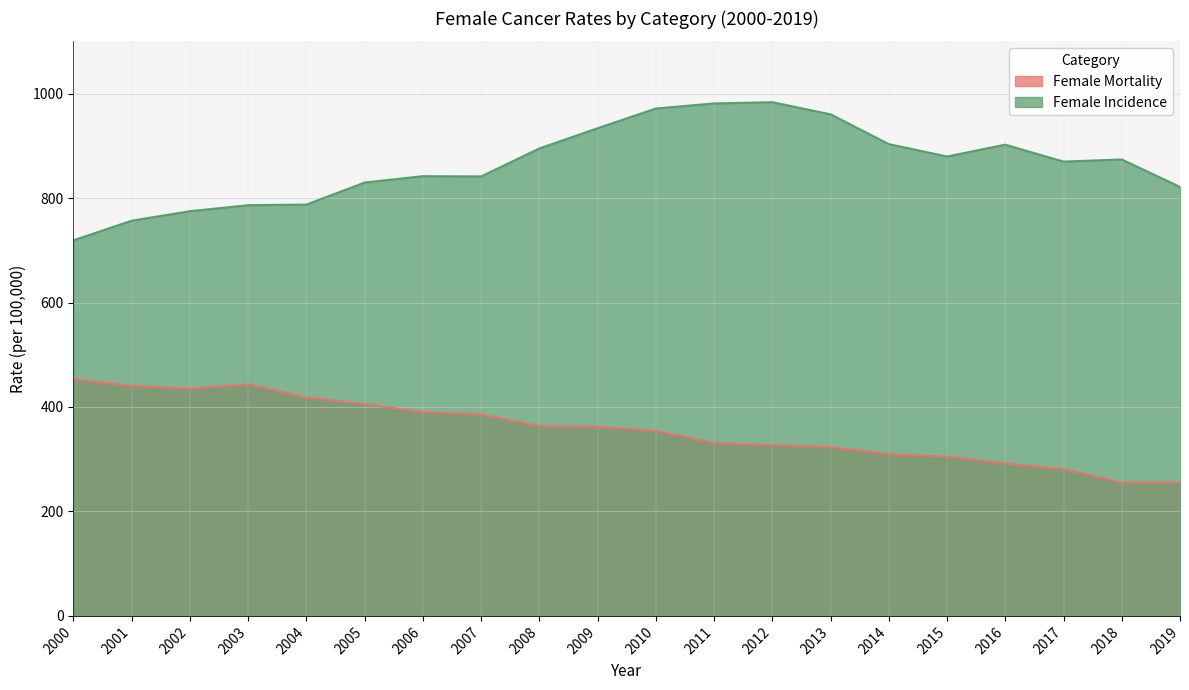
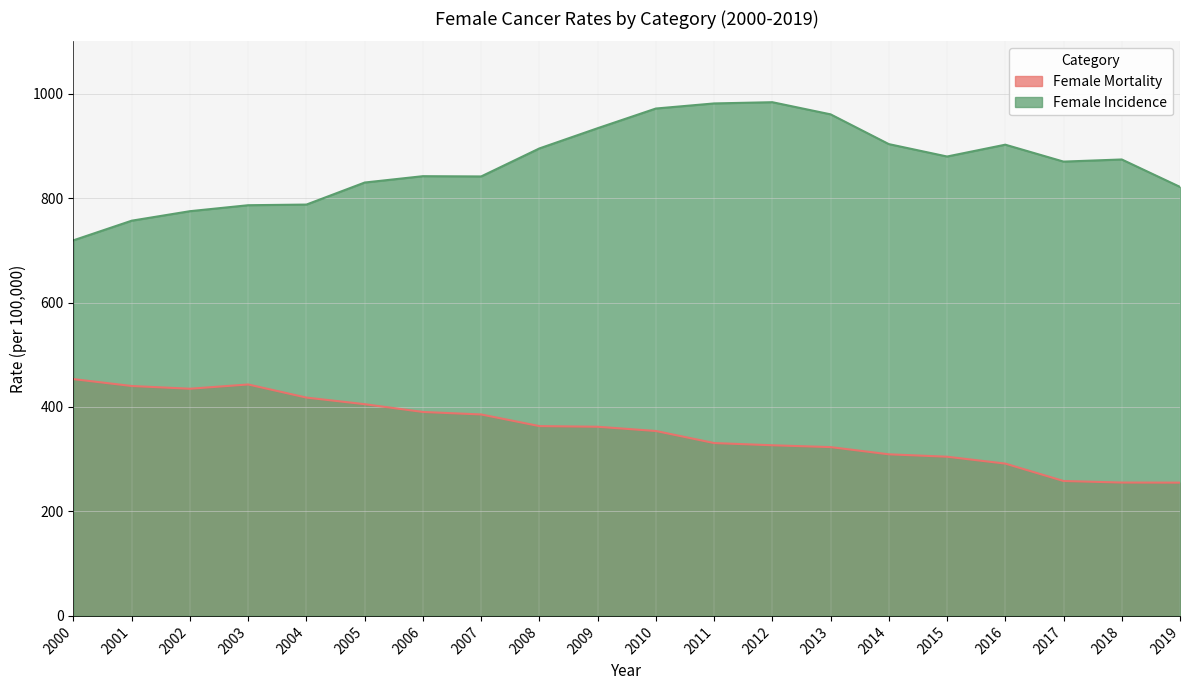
  {
    "Female Mortality": {
      "2000": 450,
      "2001": 440,
      "2002": 430,
      "2003": 440,
      "2004": 420,
      "2005": 410,
      "2006": 390,
      "2007": 390,
      "2008": 360,
      "2009": 360,
      "2010": 350,
      "2011": 330,
      "2012": 330,
      "2013": 320,
      "2014": 310,
      "2015": 300,
      "2016": 290,
-     "2017": 280,
+     "2017": 260,
      "2018": 260,
      "2019": 260
    },
    "Female Incidence": {
      "2000": 720,
      "2001": 760,
      "2002": 770,
      "2003": 790,
      "2004": 790,
      "2005": 830,
      "2006": 840,
      "2007": 840,
      "2008": 900,
      "2009": 930,
      "2010": 970,
      "2011": 980,
      "2012": 980,
      "2013": 960,
      "2014": 900,
      "2015": 880,
      "2016": 900,
      "2017": 870,
      "2018": 870,
      "2019": 820
    }
  }
